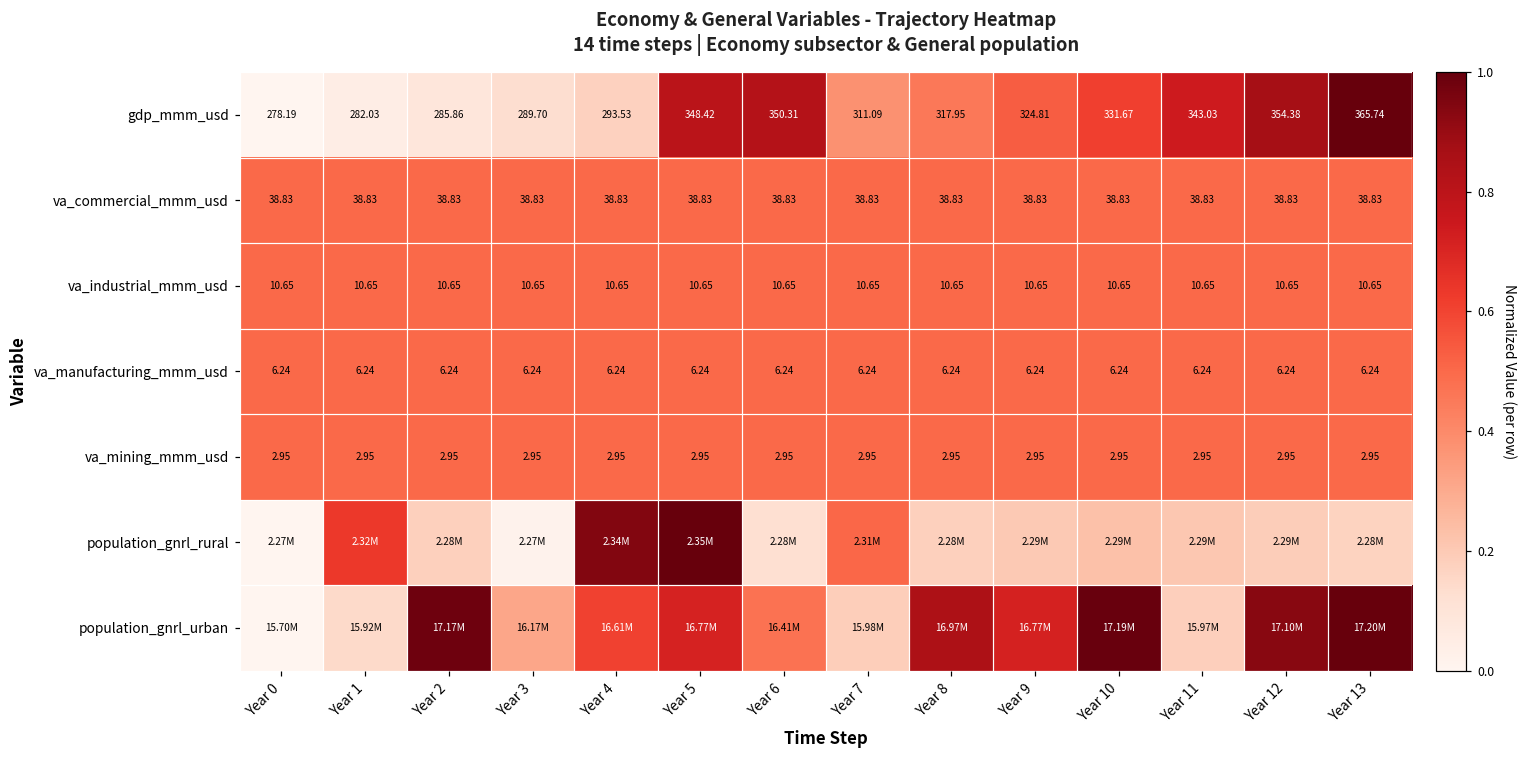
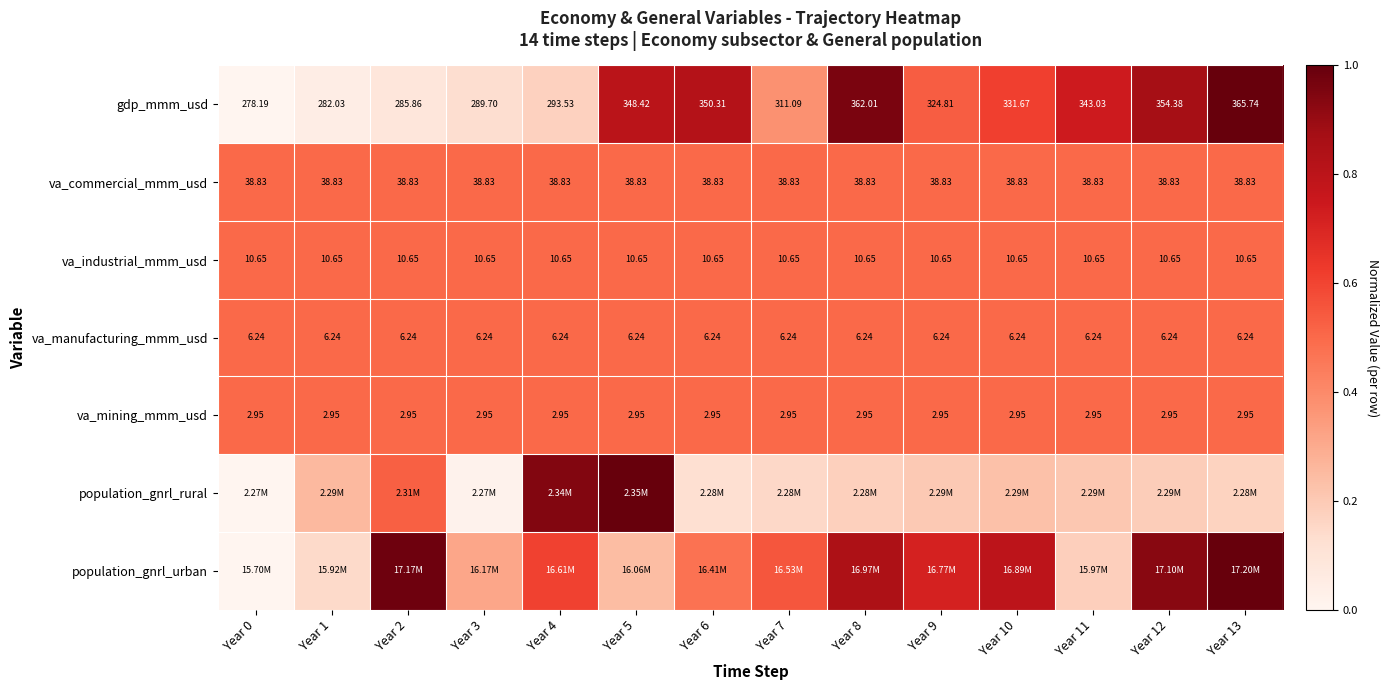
  {
    "gdp_mmm_usd": {
      "Year 0": "278.19",
      "Year 1": "282.03",
      "Year 2": "285.86",
      "Year 3": "289.70",
      "Year 4": "293.53",
      "Year 5": "348.42",
      "Year 6": "350.31",
      "Year 7": "311.09",
-     "Year 8": "317.95",
+     "Year 8": "362.01",
      "Year 9": "324.81",
      "Year 10": "331.67",
      "Year 11": "343.03",
      "Year 12": "354.38",
      "Year 13": "365.74"
    },
    "va_commercial_mmm_usd": {
      "Year 0": "38.83",
      "Year 1": "38.83",
      "Year 2": "38.83",
      "Year 3": "38.83",
      "Year 4": "38.83",
      "Year 5": "38.83",
      "Year 6": "38.83",
      "Year 7": "38.83",
      "Year 8": "38.83",
      "Year 9": "38.83",
      "Year 10": "38.83",
      "Year 11": "38.83",
      "Year 12": "38.83",
      "Year 13": "38.83"
    },
    "va_industrial_mmm_usd": {
      "Year 0": "10.65",
      "Year 1": "10.65",
      "Year 2": "10.65",
      "Year 3": "10.65",
      "Year 4": "10.65",
      "Year 5": "10.65",
      "Year 6": "10.65",
      "Year 7": "10.65",
      "Year 8": "10.65",
      "Year 9": "10.65",
      "Year 10": "10.65",
      "Year 11": "10.65",
      "Year 12": "10.65",
      "Year 13": "10.65"
    },
    "va_manufacturing_mmm_usd": {
      "Year 0": "6.24",
      "Year 1": "6.24",
      "Year 2": "6.24",
      "Year 3": "6.24",
      "Year 4": "6.24",
      "Year 5": "6.24",
      "Year 6": "6.24",
      "Year 7": "6.24",
      "Year 8": "6.24",
      "Year 9": "6.24",
      "Year 10": "6.24",
      "Year 11": "6.24",
      "Year 12": "6.24",
      "Year 13": "6.24"
    },
    "va_mining_mmm_usd": {
      "Year 0": "2.95",
      "Year 1": "2.95",
      "Year 2": "2.95",
      "Year 3": "2.95",
      "Year 4": "2.95",
      "Year 5": "2.95",
      "Year 6": "2.95",
      "Year 7": "2.95",
      "Year 8": "2.95",
      "Year 9": "2.95",
      "Year 10": "2.95",
      "Year 11": "2.95",
      "Year 12": "2.95",
      "Year 13": "2.95"
    },
    "population_gnrl_rural": {
      "Year 0": "2.27M",
-     "Year 1": "2.32M",
-     "Year 2": "2.28M",
+     "Year 1": "2.29M",
+     "Year 2": "2.31M",
      "Year 3": "2.27M",
      "Year 4": "2.34M",
      "Year 5": "2.35M",
      "Year 6": "2.28M",
-     "Year 7": "2.31M",
+     "Year 7": "2.28M",
      "Year 8": "2.28M",
      "Year 9": "2.29M",
      "Year 10": "2.29M",
      "Year 11": "2.29M",
      "Year 12": "2.29M",
      "Year 13": "2.28M"
    },
    "population_gnrl_urban": {
      "Year 0": "15.70M",
      "Year 1": "15.92M",
      "Year 2": "17.17M",
      "Year 3": "16.17M",
      "Year 4": "16.61M",
-     "Year 5": "16.77M",
+     "Year 5": "16.06M",
      "Year 6": "16.41M",
-     "Year 7": "15.98M",
+     "Year 7": "16.53M",
      "Year 8": "16.97M",
      "Year 9": "16.77M",
-     "Year 10": "17.19M",
+     "Year 10": "16.89M",
      "Year 11": "15.97M",
      "Year 12": "17.10M",
      "Year 13": "17.20M"
    }
  }
